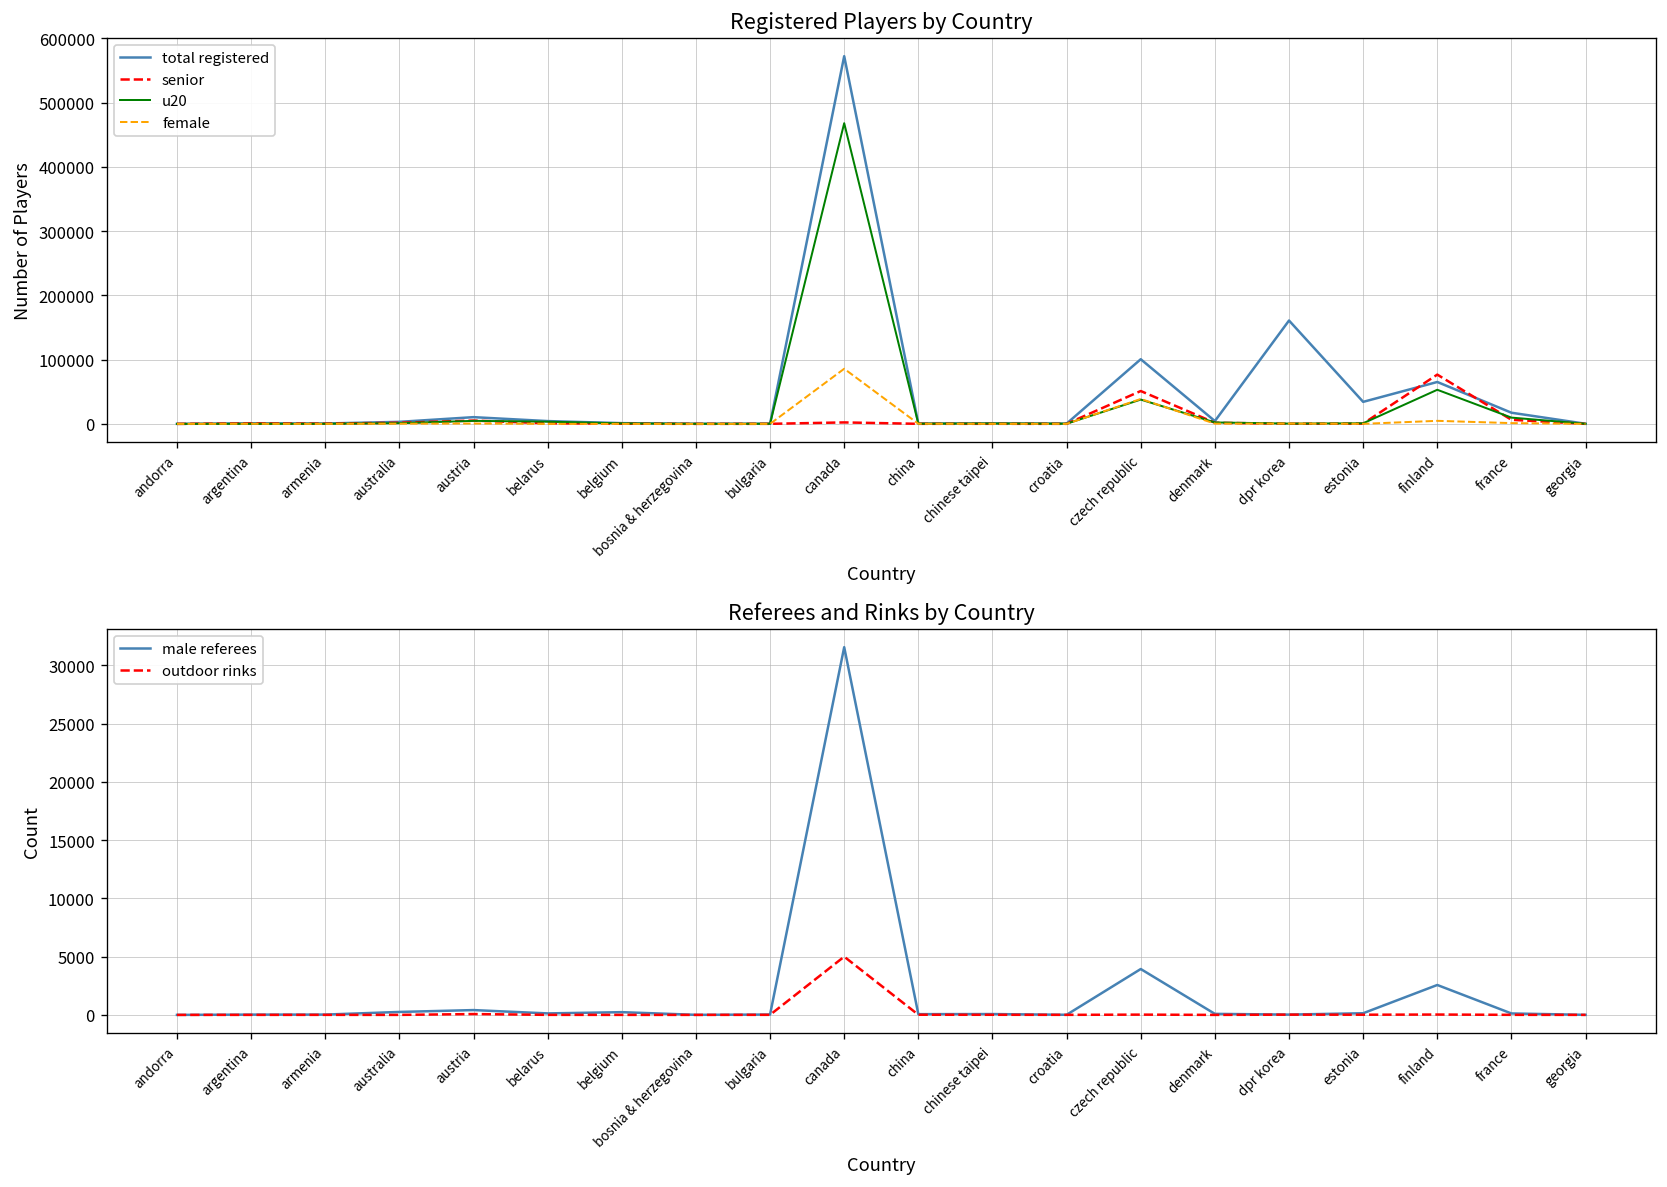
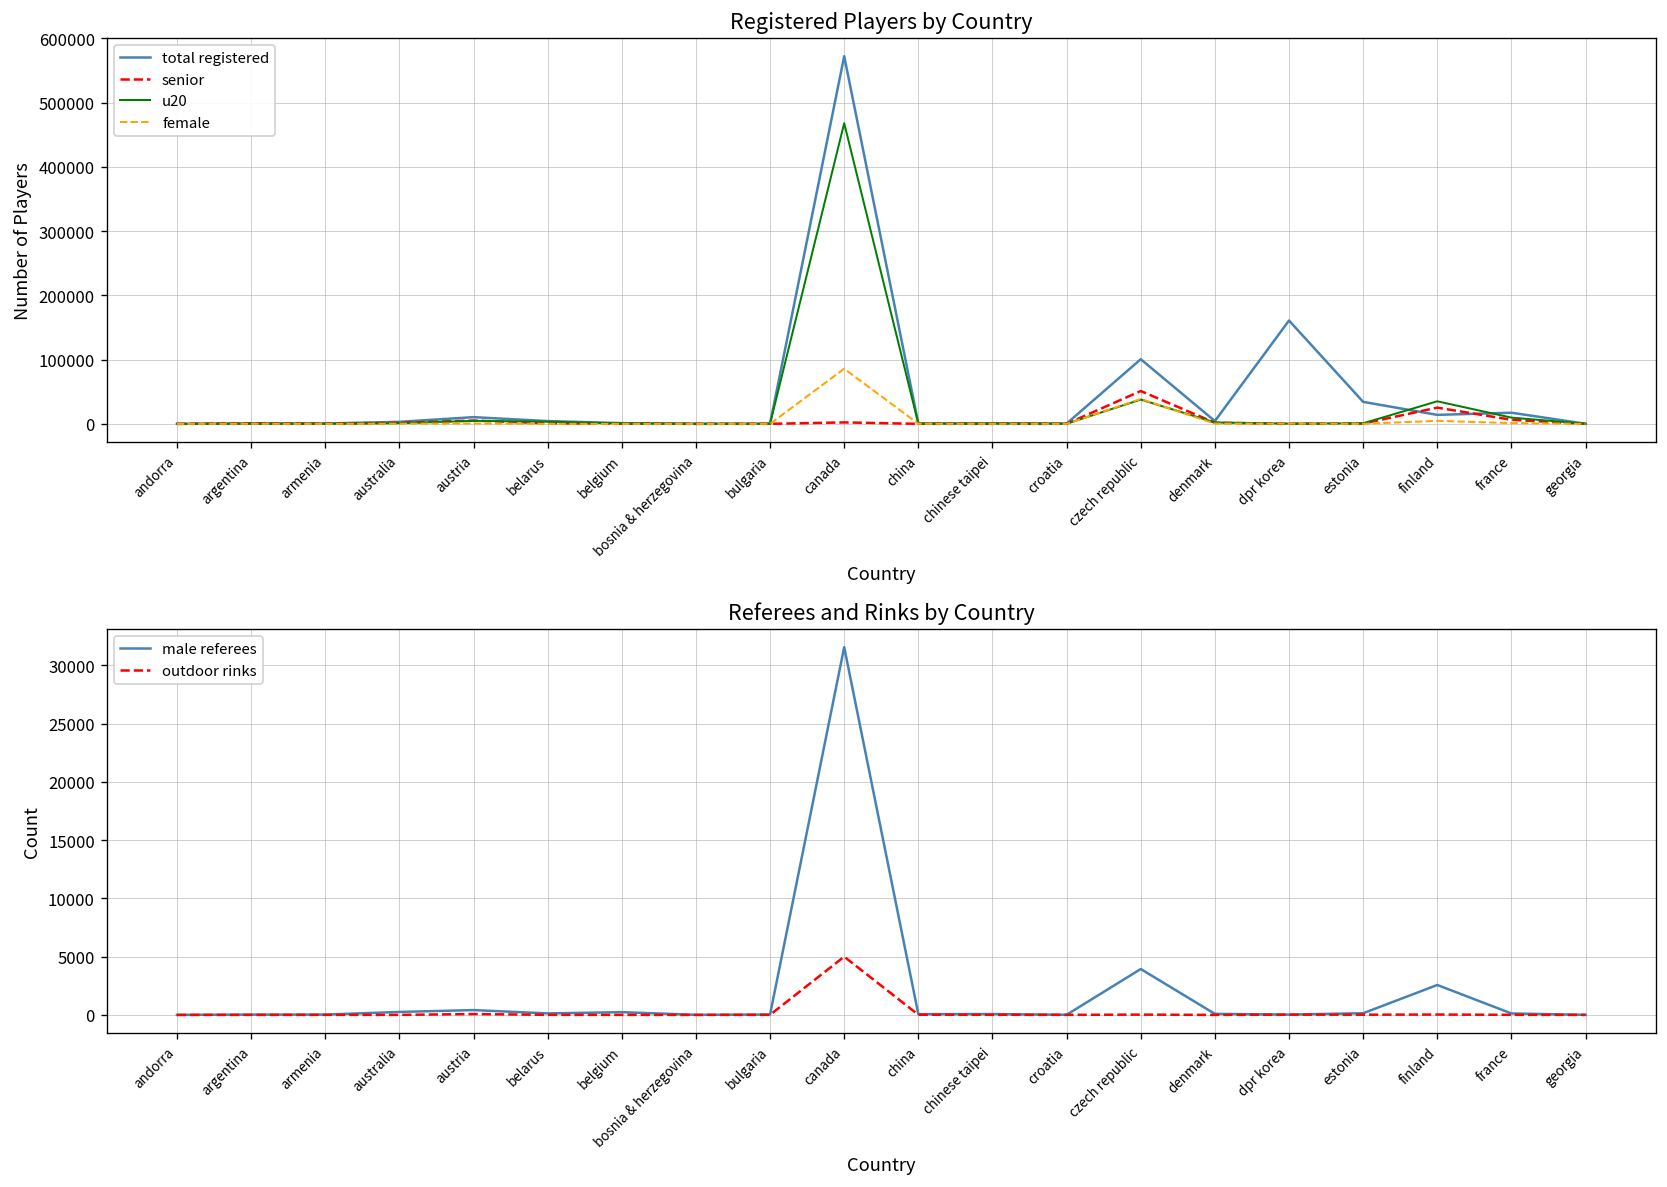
  {
    "Registered Players by Country": {
      "total registered": {
        "austria": 10000,
        "canada": 570000,
        "czech republic": 100000,
        "dpr korea": 160000,
        "estonia": 30000,
-       "finland": 70000,
+       "finland": 10000,
        "france": 20000
      },
      "senior": {
        "canada": 0,
        "czech republic": 50000,
-       "finland": 80000
+       "finland": 30000
      },
      "u20": {
        "canada": 470000,
-       "finland": 50000
+       "finland": 40000
      },
      "female": {
        "canada": 90000,
        "finland": 0,
        "france": 0
      }
    },
    "Referees and Rinks by Country": {
      "male referees": {
        "austria": 0,
        "canada": 32000,
        "czech republic": 4000,
        "finland": 3000
      },
      "outdoor rinks": {
        "austria": 0,
        "canada": 5000,
        "czech republic": 0,
        "finland": 0
      }
    }
  }
